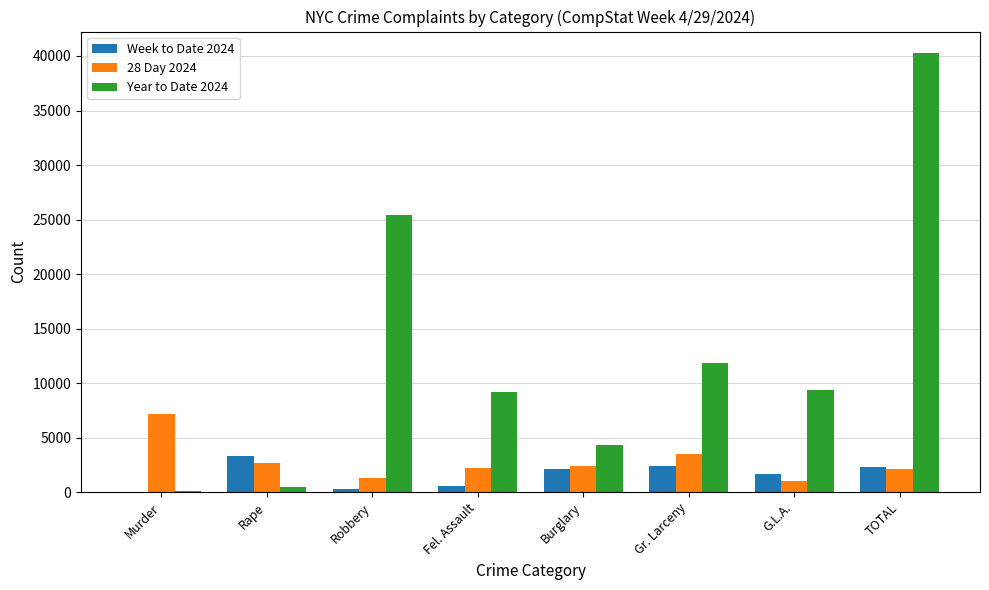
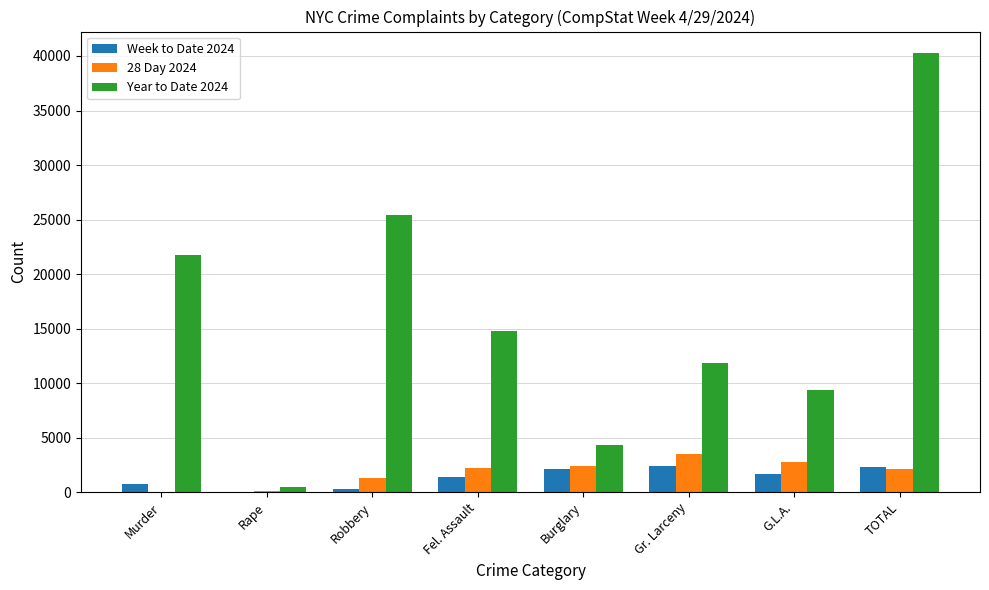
  {
    "Week to Date 2024": {
-     "Murder": 0,
-     "Rape": 3300,
+     "Murder": 800,
+     "Rape": 0,
      "Robbery": 300,
-     "Fel. Assault": 600,
+     "Fel. Assault": 1400,
      "Burglary": 2100,
      "Gr. Larceny": 2400,
      "G.L.A.": 1700,
      "TOTAL": 2300
    },
    "28 Day 2024": {
-     "Murder": 7200,
-     "Rape": 2700,
+     "Murder": 0,
+     "Rape": 100,
      "Robbery": 1300,
      "Fel. Assault": 2200,
      "Burglary": 2400,
      "Gr. Larceny": 3500,
-     "G.L.A.": 1100,
+     "G.L.A.": 2700,
      "TOTAL": 2100
    },
    "Year to Date 2024": {
-     "Murder": 100,
+     "Murder": 21800,
      "Rape": 500,
      "Robbery": 25500,
-     "Fel. Assault": 9200,
+     "Fel. Assault": 14800,
      "Burglary": 4300,
      "Gr. Larceny": 11900,
      "G.L.A.": 9300,
      "TOTAL": 40200
    }
  }
